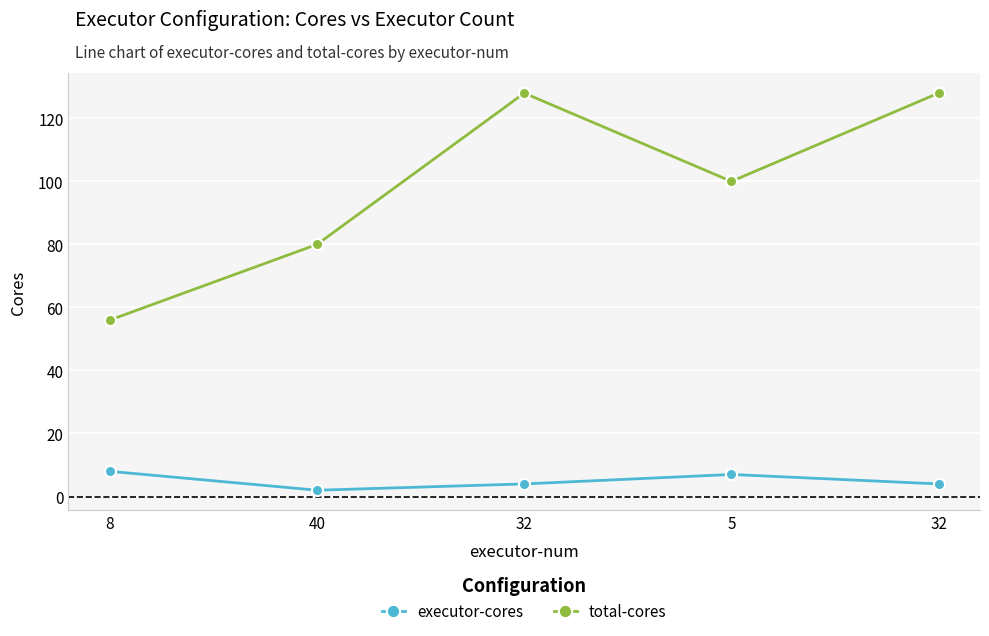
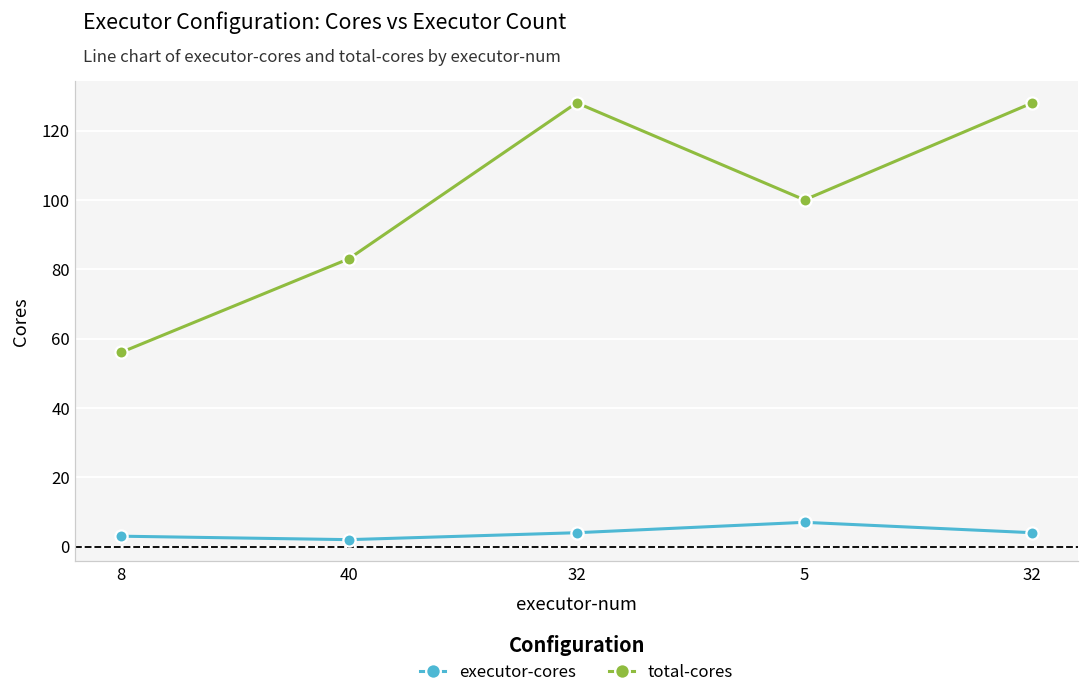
  {
    "executor-cores": {
-     "8": 8,
+     "8": 3,
      "40": 2,
      "5": 7
    },
    "total-cores": {
      "8": 56,
-     "40": 80,
+     "40": 83,
      "5": 100
    }
  }
